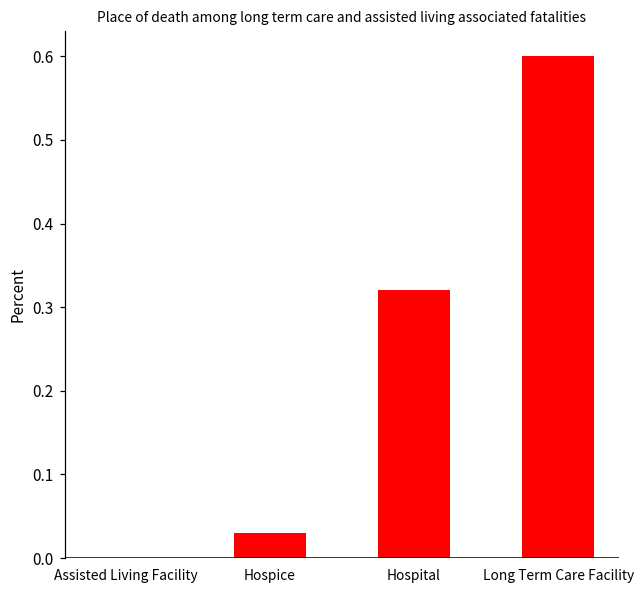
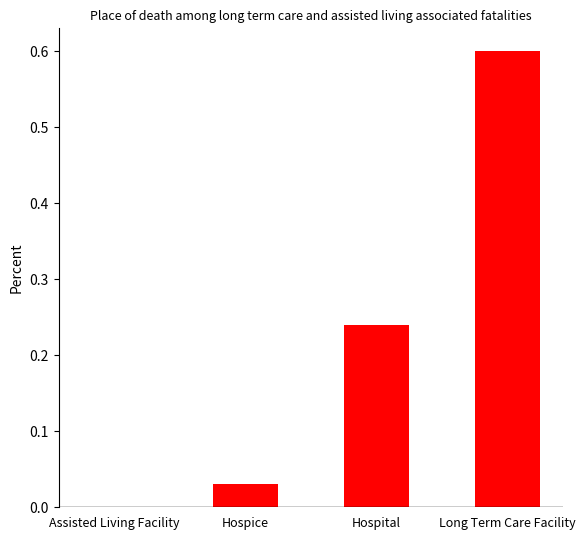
  {
    "Assisted Living Facility": 0.00,
    "Hospice": 0.03,
-   "Hospital": 0.32,
+   "Hospital": 0.24,
    "Long Term Care Facility": 0.60
  }
